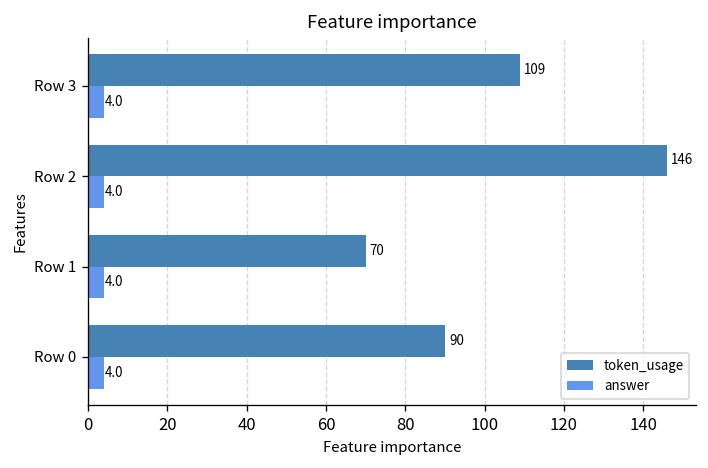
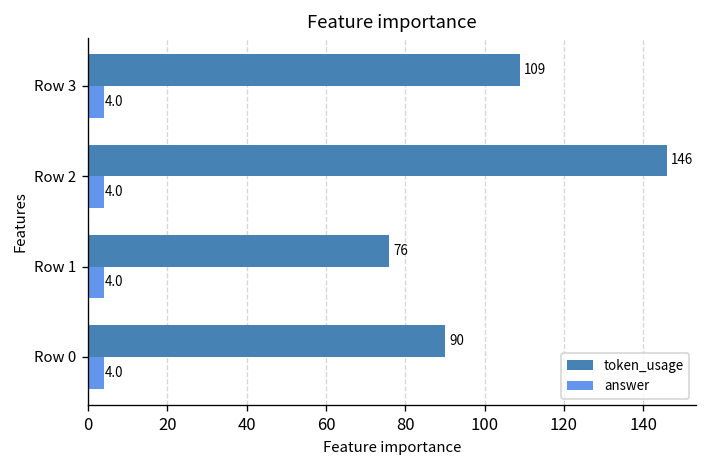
  {
    "token_usage": {
      "Row 3": 109,
      "Row 2": 146,
-     "Row 1": 70,
+     "Row 1": 76,
      "Row 0": 90
    },
    "answer": {
      "Row 3": 4.0,
      "Row 2": 4.0,
      "Row 1": 4.0,
      "Row 0": 4.0
    }
  }
